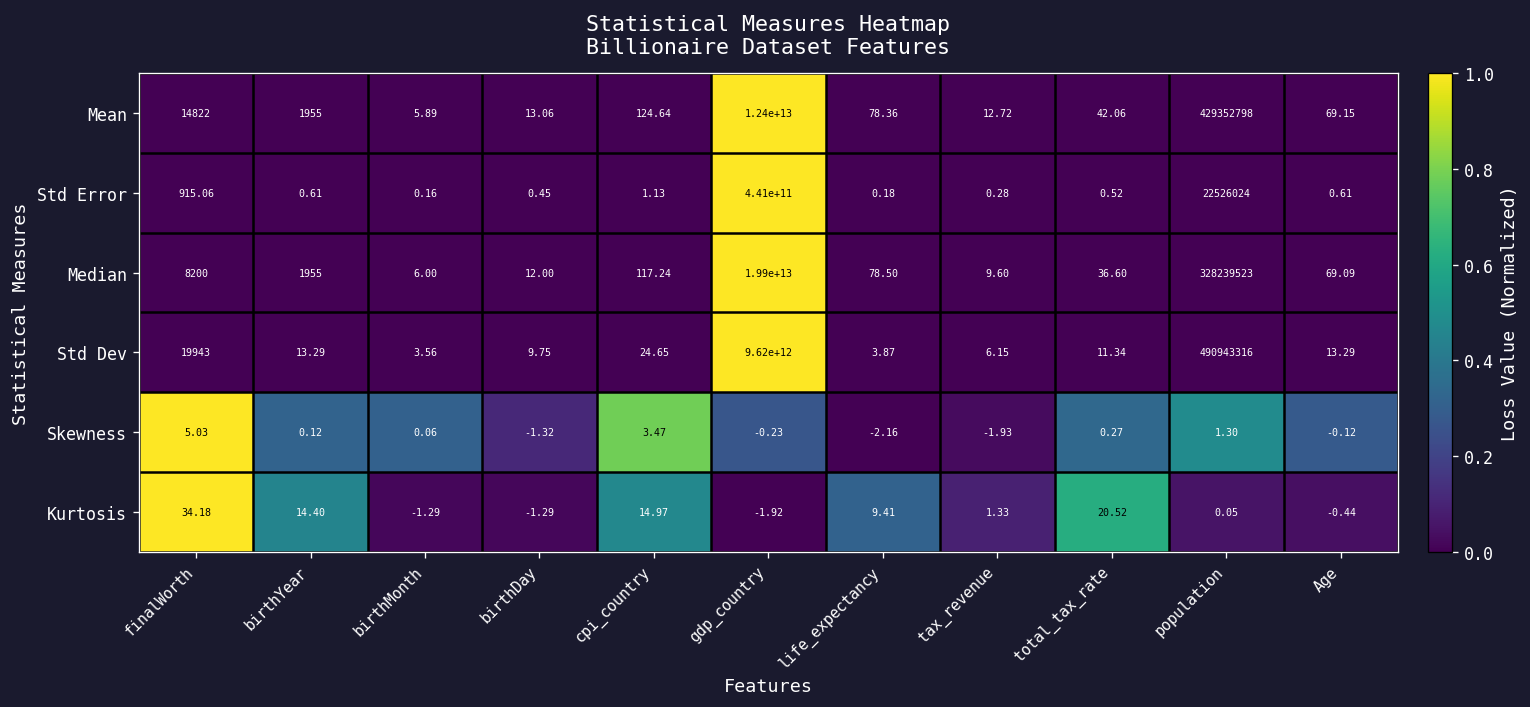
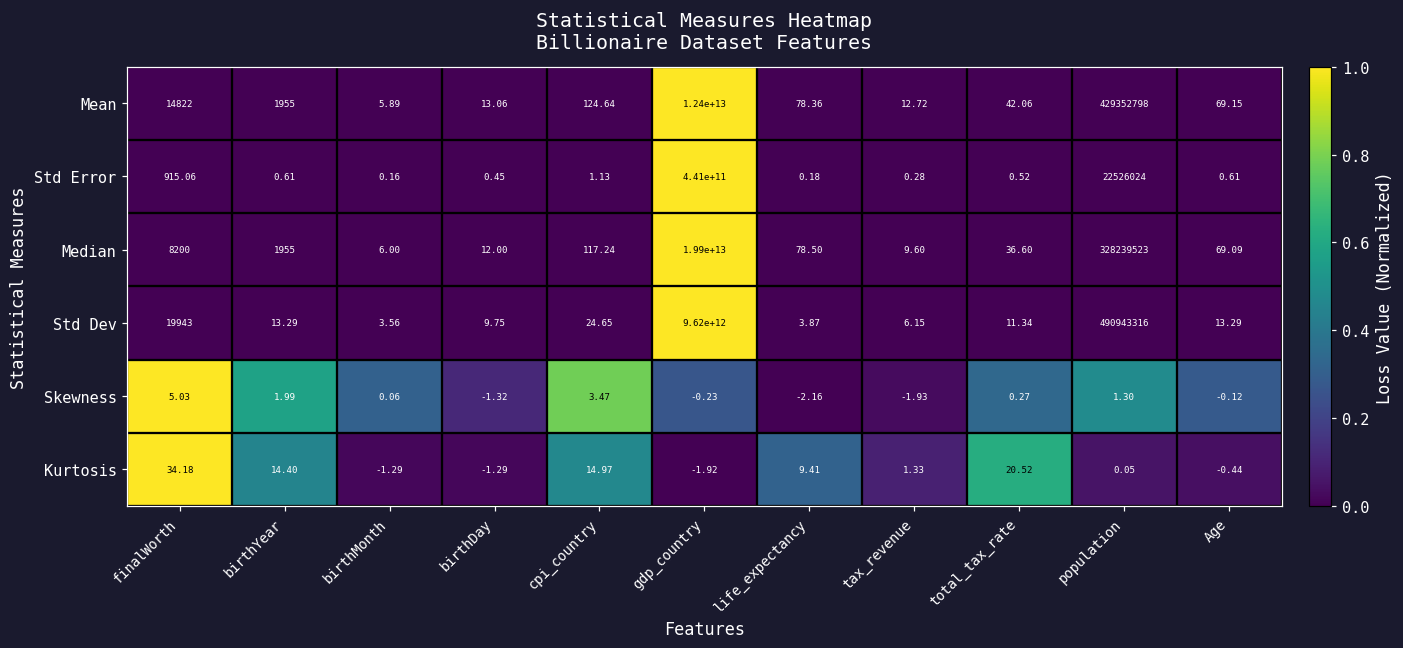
  {
    "Mean": {
      "finalWorth": "14822",
      "birthYear": "1955",
      "birthMonth": "5.89",
      "birthDay": "13.06",
      "cpi_country": "124.64",
      "gdp_country": "1.24e+13",
      "life_expectancy": "78.36",
      "tax_revenue": "12.72",
      "total_tax_rate": "42.06",
      "population": "429352798",
      "Age": "69.15"
    },
    "Std Error": {
      "finalWorth": "915.06",
      "birthYear": "0.61",
      "birthMonth": "0.16",
      "birthDay": "0.45",
      "cpi_country": "1.13",
      "gdp_country": "4.41e+11",
      "life_expectancy": "0.18",
      "tax_revenue": "0.28",
      "total_tax_rate": "0.52",
      "population": "22526024",
      "Age": "0.61"
    },
    "Median": {
      "finalWorth": "8200",
      "birthYear": "1955",
      "birthMonth": "6.00",
      "birthDay": "12.00",
      "cpi_country": "117.24",
      "gdp_country": "1.99e+13",
      "life_expectancy": "78.50",
      "tax_revenue": "9.60",
      "total_tax_rate": "36.60",
      "population": "328239523",
      "Age": "69.09"
    },
    "Std Dev": {
      "finalWorth": "19943",
      "birthYear": "13.29",
      "birthMonth": "3.56",
      "birthDay": "9.75",
      "cpi_country": "24.65",
      "gdp_country": "9.62e+12",
      "life_expectancy": "3.87",
      "tax_revenue": "6.15",
      "total_tax_rate": "11.34",
      "population": "490943316",
      "Age": "13.29"
    },
    "Skewness": {
      "finalWorth": "5.03",
-     "birthYear": "0.12",
+     "birthYear": "1.99",
      "birthMonth": "0.06",
      "birthDay": "-1.32",
      "cpi_country": "3.47",
      "gdp_country": "-0.23",
      "life_expectancy": "-2.16",
      "tax_revenue": "-1.93",
      "total_tax_rate": "0.27",
      "population": "1.30",
      "Age": "-0.12"
    },
    "Kurtosis": {
      "finalWorth": "34.18",
      "birthYear": "14.40",
      "birthMonth": "-1.29",
      "birthDay": "-1.29",
      "cpi_country": "14.97",
      "gdp_country": "-1.92",
      "life_expectancy": "9.41",
      "tax_revenue": "1.33",
      "total_tax_rate": "20.52",
      "population": "0.05",
      "Age": "-0.44"
    }
  }
